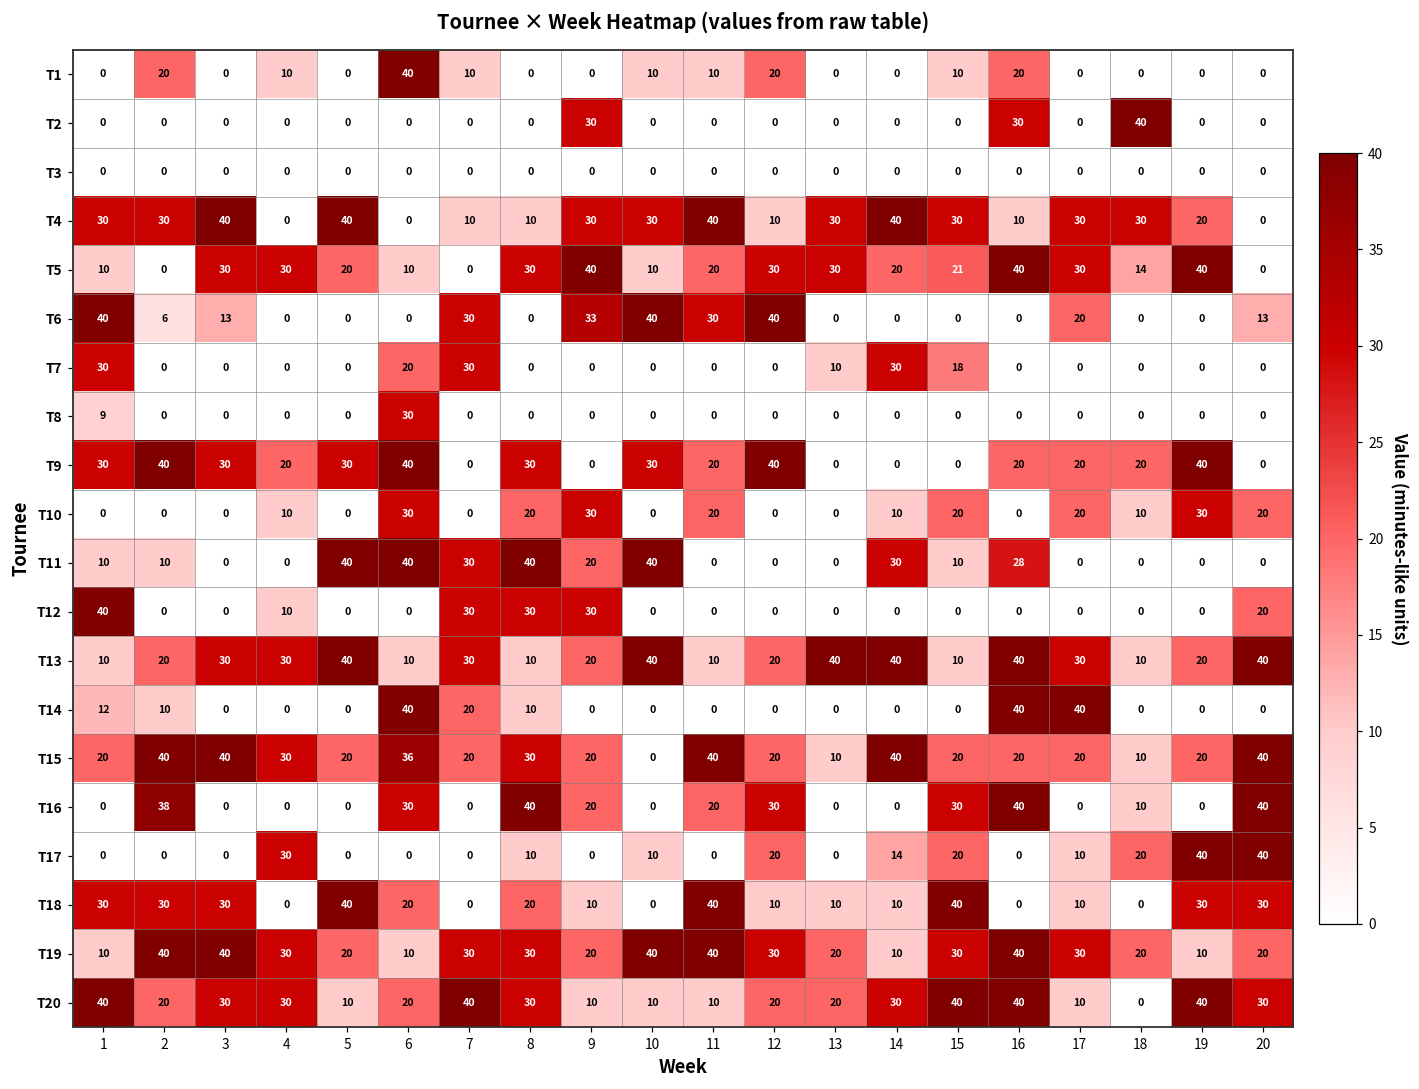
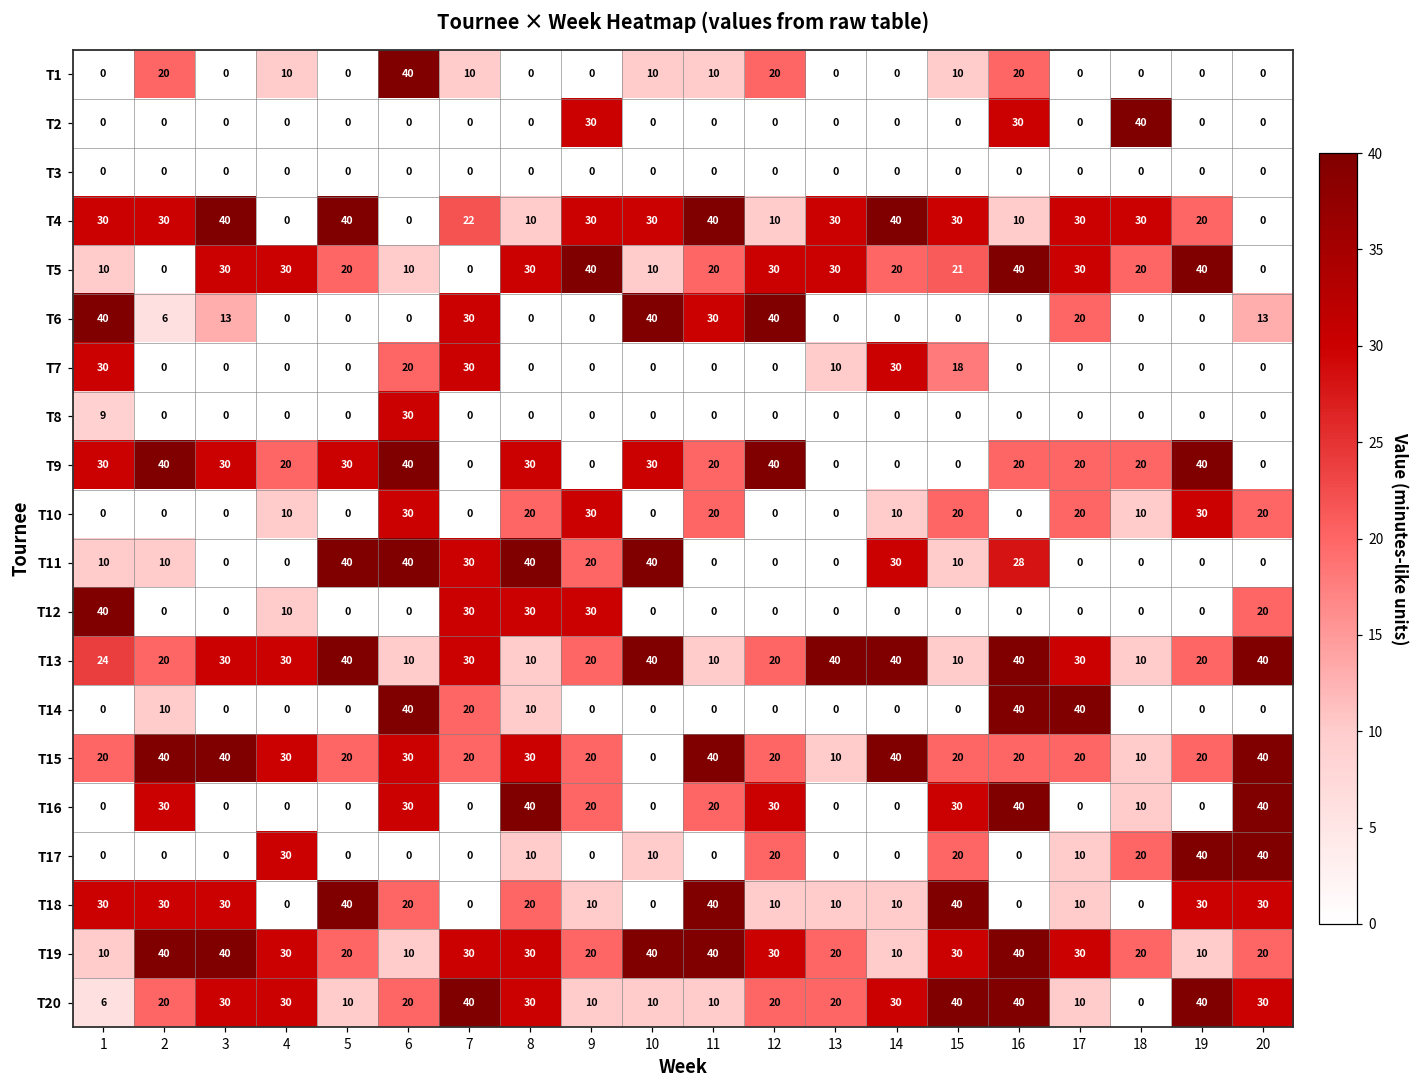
  {
    "T4": {
      "1": 30,
      "2": 30,
      "3": 40,
      "4": 0,
      "5": 40,
      "6": 0,
-     "7": 10,
+     "7": 22,
      "8": 10,
      "9": 30,
      "10": 30,
      "11": 40,
      "12": 10,
      "13": 30,
      "14": 40,
      "15": 30,
      "16": 10,
      "17": 30,
      "18": 30,
      "19": 20,
      "20": 0
    },
    "T5": {
      "1": 10,
      "2": 0,
      "3": 30,
      "4": 30,
      "5": 20,
      "6": 10,
      "7": 0,
      "8": 30,
      "9": 40,
      "10": 10,
      "11": 20,
      "12": 30,
      "13": 30,
      "14": 20,
      "15": 21,
      "16": 40,
      "17": 30,
-     "18": 14,
+     "18": 20,
      "19": 40,
      "20": 0
    },
    "T6": {
      "1": 40,
      "2": 6,
      "3": 13,
      "4": 0,
      "5": 0,
      "6": 0,
      "7": 30,
      "8": 0,
-     "9": 33,
+     "9": 0,
      "10": 40,
      "11": 30,
      "12": 40,
      "13": 0,
      "14": 0,
      "15": 0,
      "16": 0,
      "17": 20,
      "18": 0,
      "19": 0,
      "20": 13
    },
    "T13": {
-     "1": 10,
+     "1": 24,
      "2": 20,
      "3": 30,
      "4": 30,
      "5": 40,
      "6": 10,
      "7": 30,
      "8": 10,
      "9": 20,
      "10": 40,
      "11": 10,
      "12": 20,
      "13": 40,
      "14": 40,
      "15": 10,
      "16": 40,
      "17": 30,
      "18": 10,
      "19": 20,
      "20": 40
    },
    "T14": {
-     "1": 12,
+     "1": 0,
      "2": 10,
      "3": 0,
      "4": 0,
      "5": 0,
      "6": 40,
      "7": 20,
      "8": 10,
      "9": 0,
      "10": 0,
      "11": 0,
      "12": 0,
      "13": 0,
      "14": 0,
      "15": 0,
      "16": 40,
      "17": 40,
      "18": 0,
      "19": 0,
      "20": 0
    },
    "T15": {
      "1": 20,
      "2": 40,
      "3": 40,
      "4": 30,
      "5": 20,
-     "6": 36,
+     "6": 30,
      "7": 20,
      "8": 30,
      "9": 20,
      "10": 0,
      "11": 40,
      "12": 20,
      "13": 10,
      "14": 40,
      "15": 20,
      "16": 20,
      "17": 20,
      "18": 10,
      "19": 20,
      "20": 40
    },
    "T16": {
      "1": 0,
-     "2": 38,
+     "2": 30,
      "3": 0,
      "4": 0,
      "5": 0,
      "6": 30,
      "7": 0,
      "8": 40,
      "9": 20,
      "10": 0,
      "11": 20,
      "12": 30,
      "13": 0,
      "14": 0,
      "15": 30,
      "16": 40,
      "17": 0,
      "18": 10,
      "19": 0,
      "20": 40
    },
    "T17": {
      "1": 0,
      "2": 0,
      "3": 0,
      "4": 30,
      "5": 0,
      "6": 0,
      "7": 0,
      "8": 10,
      "9": 0,
      "10": 10,
      "11": 0,
      "12": 20,
      "13": 0,
-     "14": 14,
+     "14": 0,
      "15": 20,
      "16": 0,
      "17": 10,
      "18": 20,
      "19": 40,
      "20": 40
    },
    "T20": {
-     "1": 40,
+     "1": 6,
      "2": 20,
      "3": 30,
      "4": 30,
      "5": 10,
      "6": 20,
      "7": 40,
      "8": 30,
      "9": 10,
      "10": 10,
      "11": 10,
      "12": 20,
      "13": 20,
      "14": 30,
      "15": 40,
      "16": 40,
      "17": 10,
      "18": 0,
      "19": 40,
      "20": 30
    }
  }
